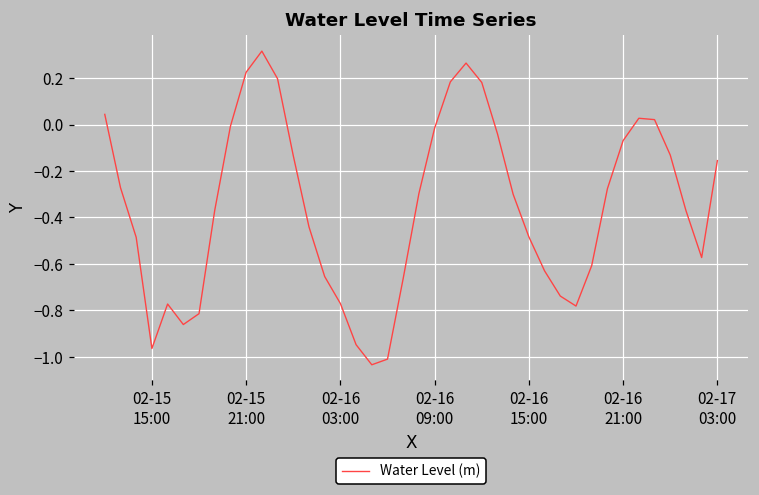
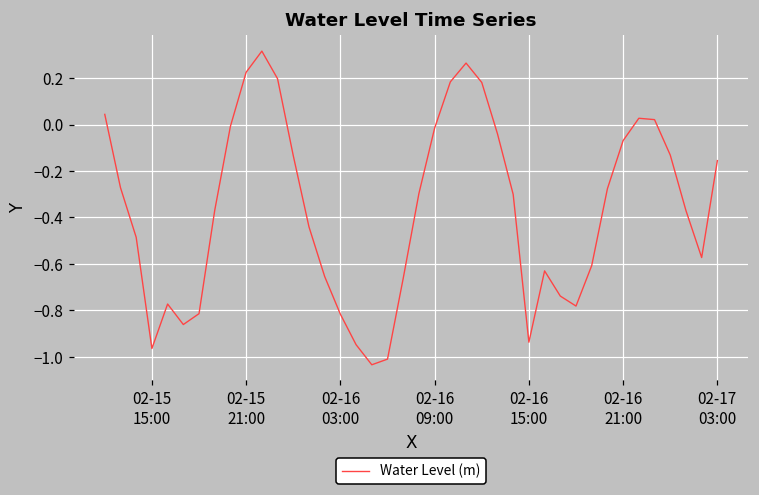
  {
    "02-15 15:00": -0.96,
    "02-15 21:00": 0.22,
-   "02-16 03:00": -0.77,
+   "02-16 03:00": -0.82,
    "02-16 09:00": -0.02,
-   "02-16 15:00": -0.48,
+   "02-16 15:00": -0.94,
    "02-16 21:00": -0.07,
    "02-17 03:00": -0.16
  }
